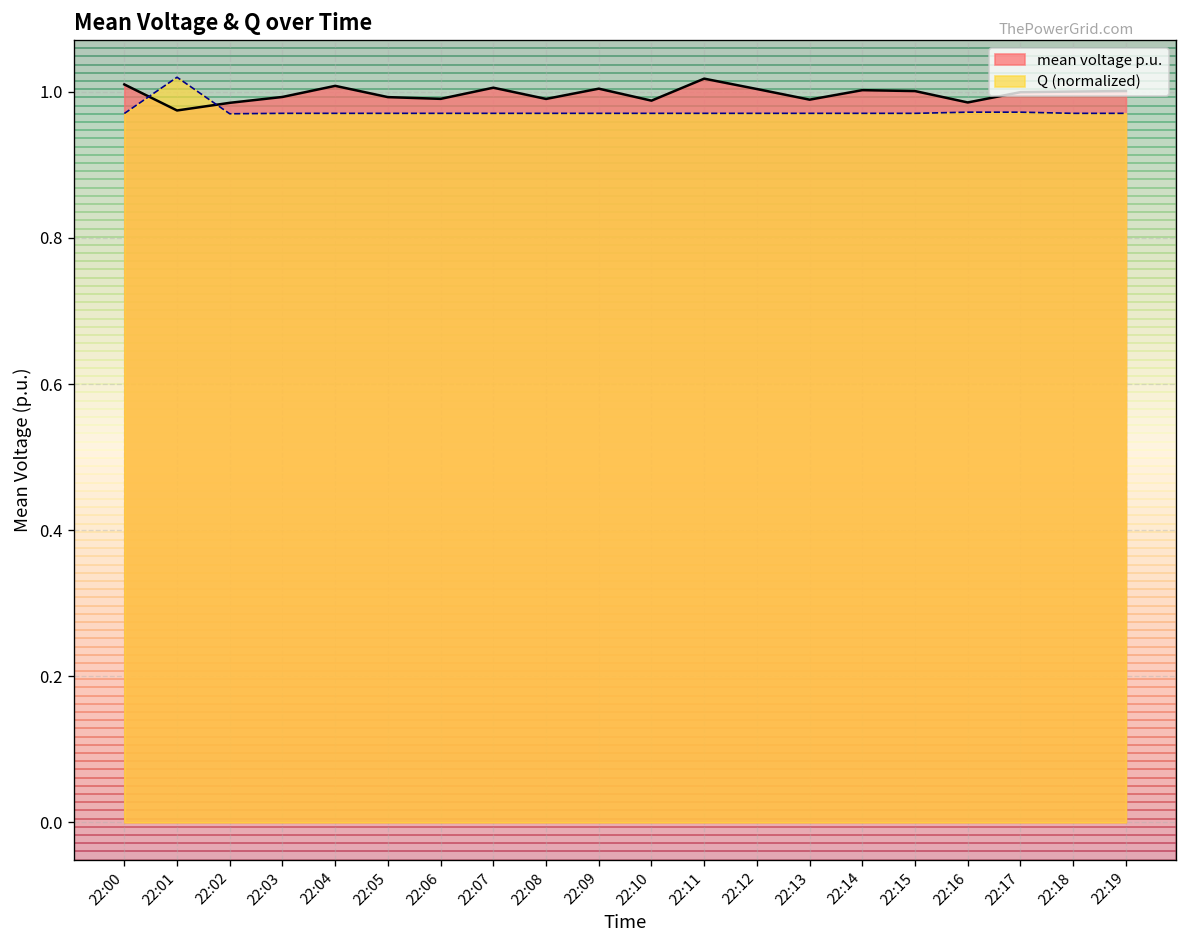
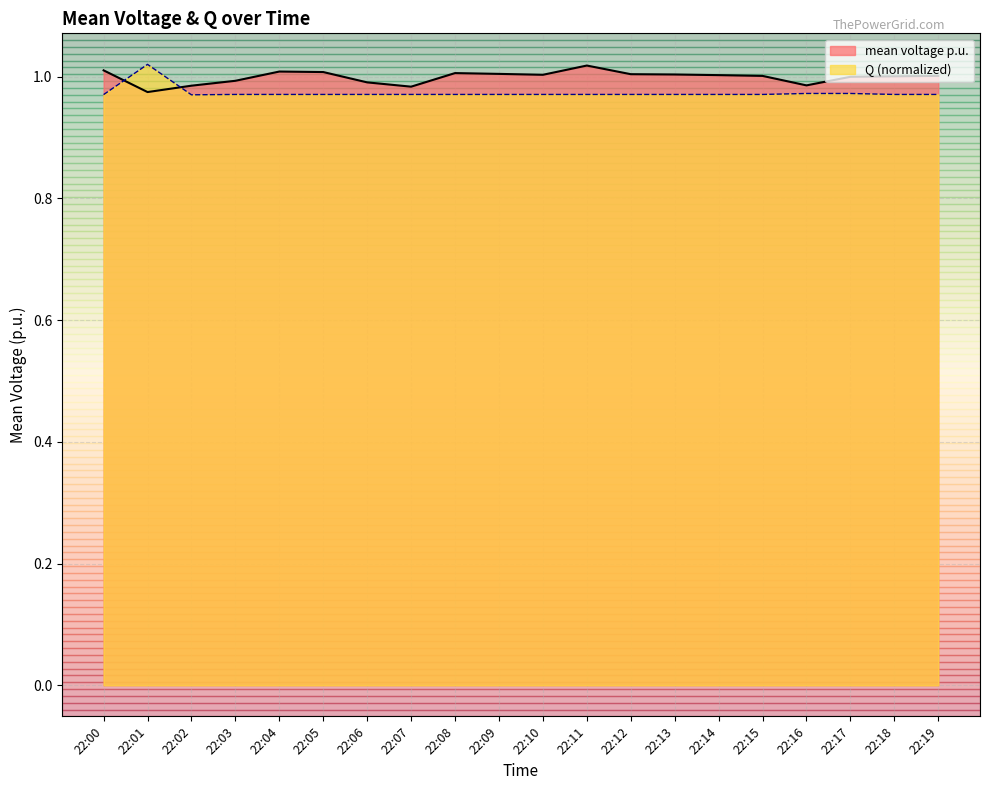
  {
    "mean voltage p.u.": {
      "22:00": 1.01,
      "22:01": 0.97,
      "22:02": 0.99,
      "22:03": 0.99,
      "22:04": 1.01,
-     "22:05": 0.99,
+     "22:05": 1.01,
      "22:06": 0.99,
-     "22:07": 1.01,
-     "22:08": 0.99,
+     "22:07": 0.98,
+     "22:08": 1.01,
      "22:09": 1.00,
-     "22:10": 0.99,
+     "22:10": 1.00,
      "22:11": 1.02,
      "22:12": 1.00,
-     "22:13": 0.99,
+     "22:13": 1.00,
      "22:14": 1.00,
      "22:15": 1.00,
      "22:16": 0.99
    },
    "Q (normalized)": {
      "22:00": 0.97,
      "22:01": 1.02,
      "22:02": 0.97,
      "22:03": 0.97,
      "22:04": 0.97,
      "22:05": 0.97,
      "22:06": 0.97,
      "22:07": 0.97,
      "22:08": 0.97,
      "22:09": 0.97,
      "22:10": 0.97,
      "22:11": 0.97,
      "22:12": 0.97,
      "22:13": 0.97,
      "22:14": 0.97,
      "22:15": 0.97,
      "22:16": 0.97,
      "22:17": 0.97,
      "22:18": 0.97,
      "22:19": 0.97
    }
  }
